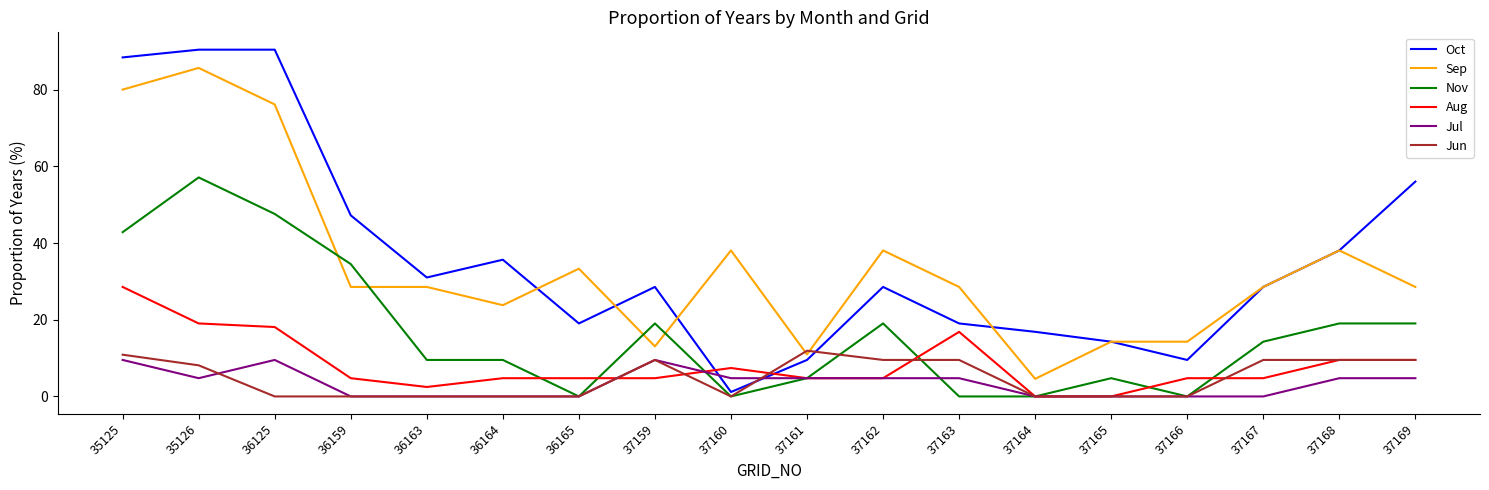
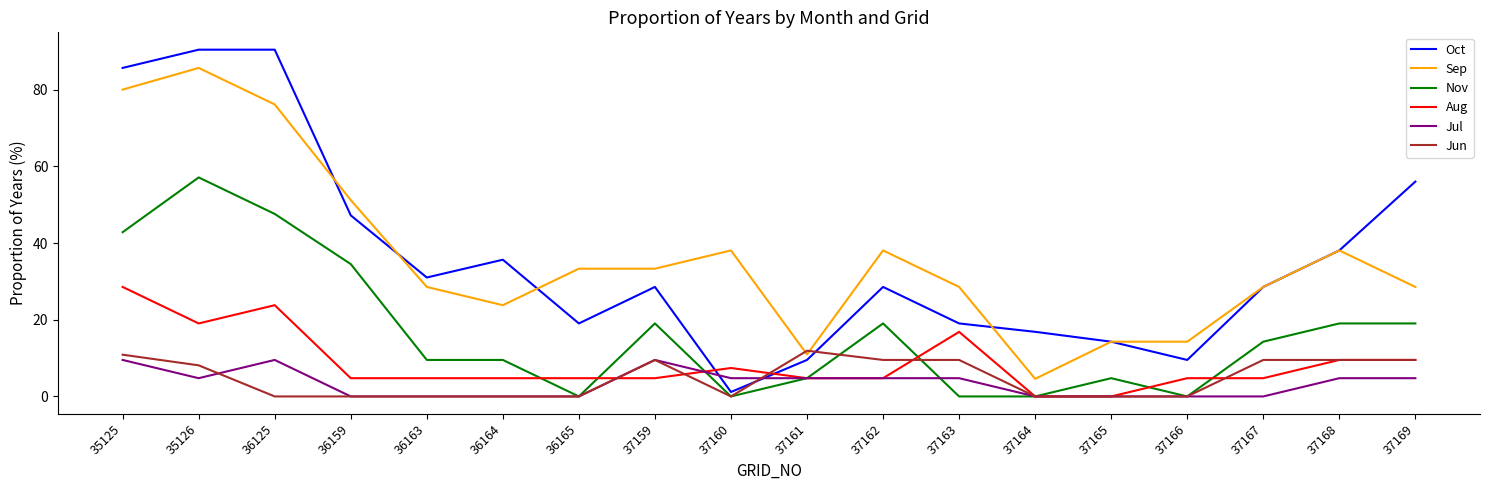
  {
    "Oct": {
-     "35125": 88,
+     "35125": 86,
      "35126": 90,
      "36125": 90,
      "36159": 47,
      "36163": 31,
      "36164": 36,
      "36165": 19,
      "37159": 29,
      "37160": 1,
      "37161": 10,
      "37162": 29,
      "37163": 19,
      "37164": 17,
      "37166": 10,
      "37169": 56
    },
    "Sep": {
      "35125": 80,
      "35126": 86,
      "36125": 76,
-     "36159": 29,
+     "36159": 51,
      "36163": 29,
      "36164": 24,
      "36165": 33,
-     "37159": 13,
+     "37159": 33,
      "37160": 38,
      "37161": 11,
      "37162": 38,
      "37163": 29,
      "37164": 5,
      "37166": 14,
      "37169": 29
    },
    "Nov": {
      "35125": 43,
      "35126": 57,
      "36125": 48,
      "36159": 35,
      "36163": 10,
      "36164": 10,
      "37159": 19,
      "37162": 19,
      "37163": 0,
      "37165": 5,
      "37167": 14,
      "37168": 19,
      "37169": 19
    },
    "Aug": {
      "35125": 29,
      "35126": 19,
-     "36125": 18,
+     "36125": 24,
      "36159": 5,
-     "36163": 2,
+     "36163": 5,
      "36164": 5,
      "36165": 5,
      "37159": 5,
      "37160": 7,
      "37163": 17,
      "37166": 5,
      "37167": 5
    },
    "Jul": {
      "35125": 10,
      "35126": 5,
      "36125": 10,
      "37160": 5,
      "37163": 5,
      "37167": 0,
      "37168": 5,
      "37169": 5
    },
    "Jun": {
      "35125": 11,
      "35126": 8,
      "36125": 0,
      "37161": 12,
      "37162": 10,
      "37163": 10,
      "37167": 10
    }
  }
